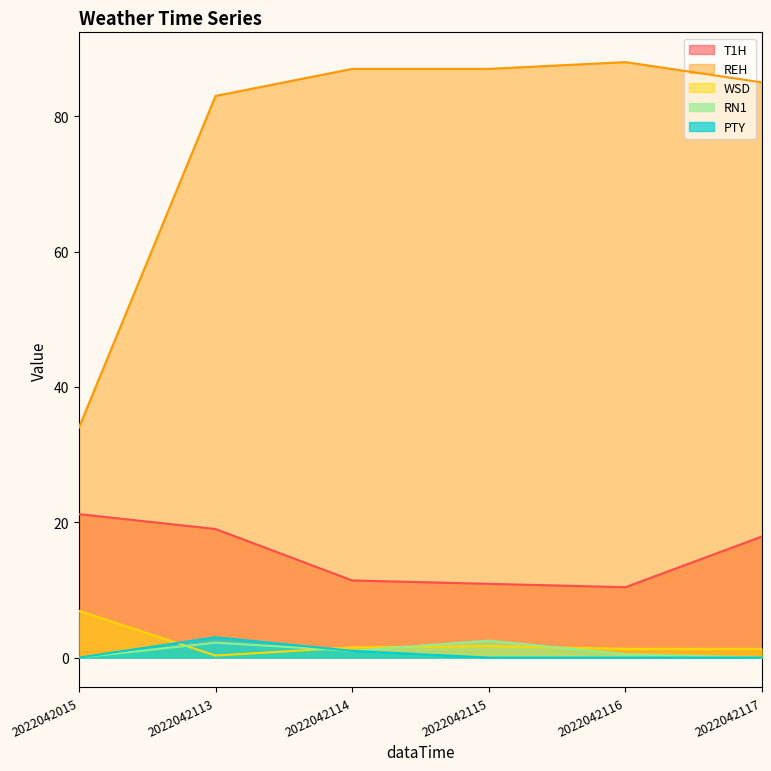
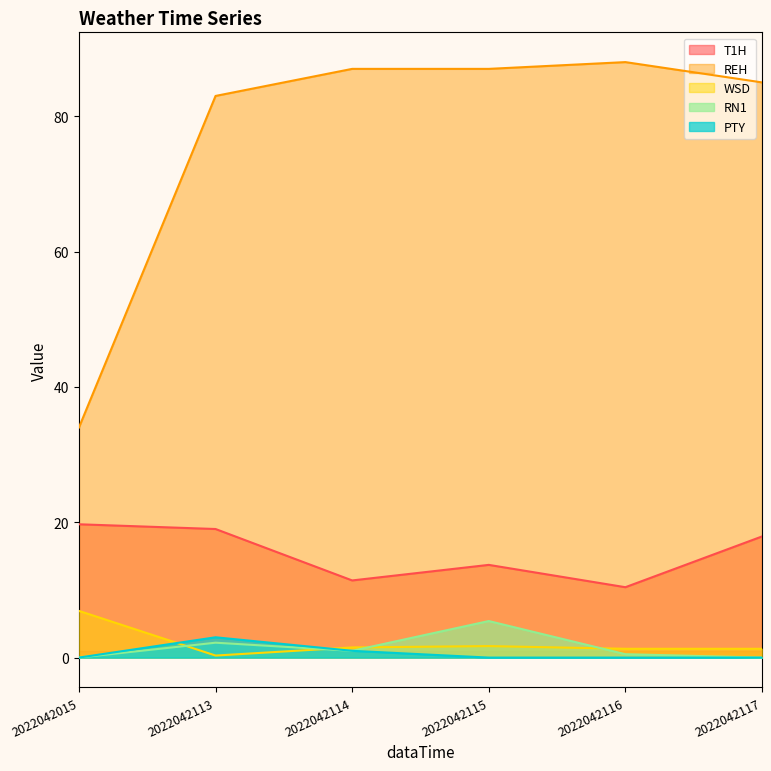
  {
    "T1H": {
-     "2022042015": 21,
+     "2022042015": 20,
      "2022042113": 19,
      "2022042114": 11,
-     "2022042115": 11,
+     "2022042115": 14,
      "2022042116": 10,
      "2022042117": 18
    },
    "RN1": {
      "2022042113": 2,
-     "2022042115": 3,
+     "2022042115": 5,
      "2022042116": 1
    },
    "PTY": {
      "2022042113": 3,
      "2022042115": 0,
      "2022042116": 0
    }
  }
